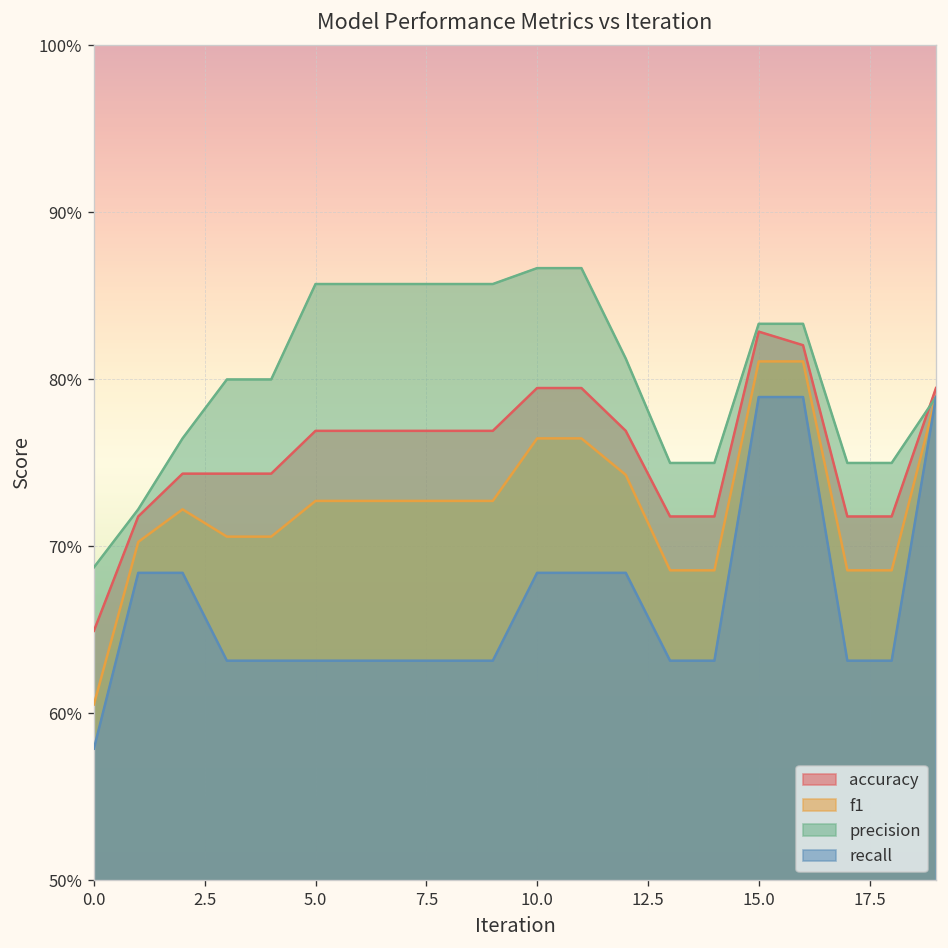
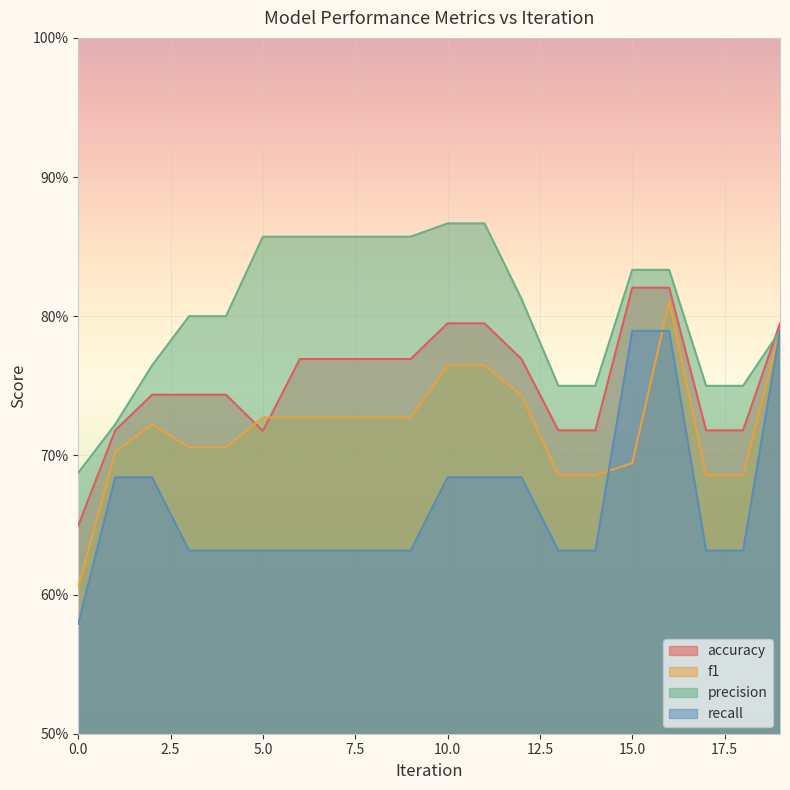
  {
    "accuracy": {
      "0.0": "64.9%",
-     "5.0": "76.9%",
+     "5.0": "71.8%",
      "10.0": "79.5%",
-     "15.0": "82.9%"
+     "15.0": "82.1%"
    },
    "f1": {
      "0.0": "60.5%",
      "5.0": "72.7%",
      "10.0": "76.5%",
-     "15.0": "81.1%"
+     "15.0": "69.5%"
    }
  }
